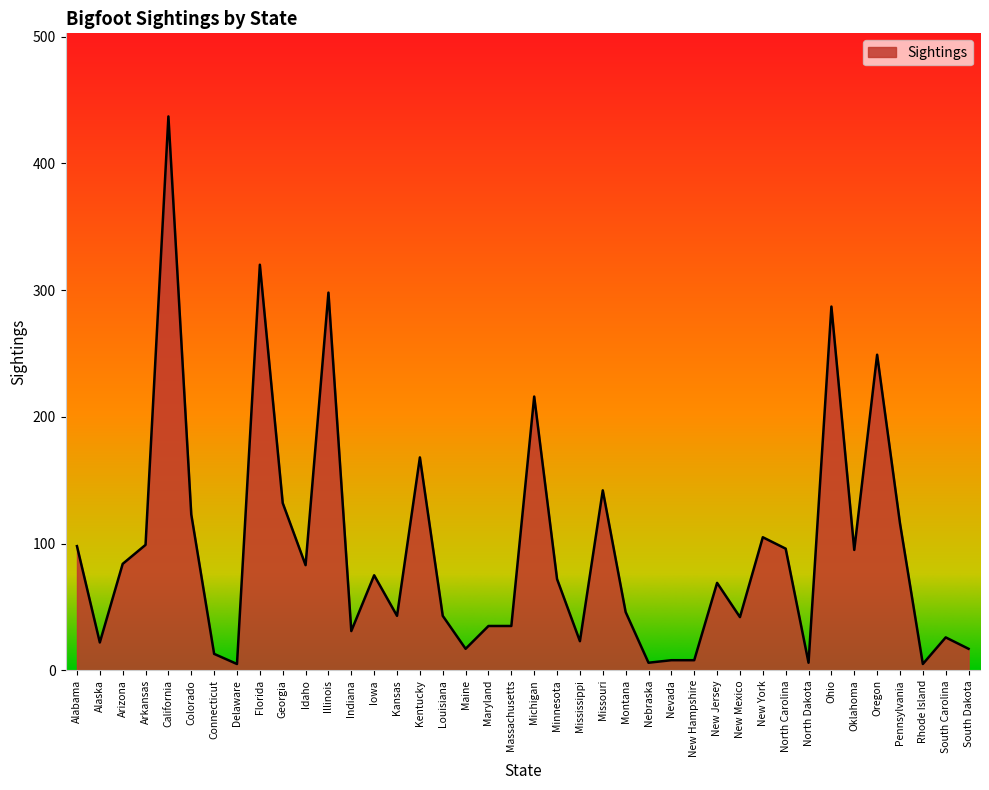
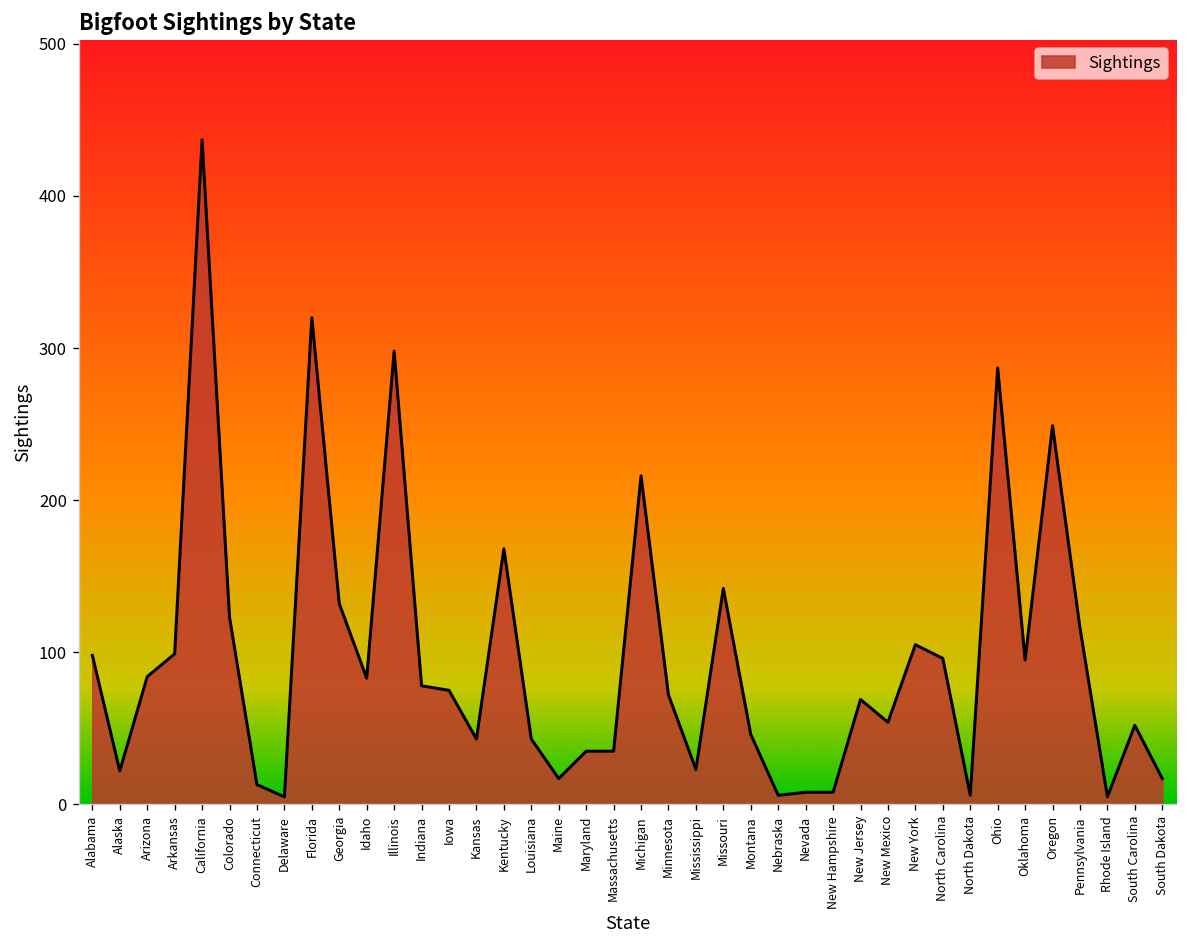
  {
    "Alabama": 98,
    "Alaska": 22,
    "Arizona": 84,
    "Arkansas": 99,
    "California": 437,
    "Colorado": 123,
    "Connecticut": 13,
    "Delaware": 5,
    "Florida": 320,
    "Georgia": 132,
    "Idaho": 83,
    "Illinois": 298,
-   "Indiana": 31,
+   "Indiana": 78,
    "Iowa": 75,
    "Kansas": 43,
    "Kentucky": 168,
    "Louisiana": 43,
    "Maine": 17,
    "Maryland": 35,
    "Massachusetts": 35,
    "Michigan": 216,
    "Minnesota": 72,
    "Mississippi": 23,
    "Missouri": 142,
    "Montana": 46,
    "Nebraska": 6,
    "Nevada": 8,
    "New Hampshire": 8,
    "New Jersey": 69,
-   "New Mexico": 42,
+   "New Mexico": 54,
    "New York": 105,
    "North Carolina": 96,
    "North Dakota": 6,
    "Ohio": 287,
    "Oklahoma": 95,
    "Oregon": 249,
    "Pennsylvania": 116,
    "Rhode Island": 5,
-   "South Carolina": 26,
+   "South Carolina": 52,
    "South Dakota": 17
  }
